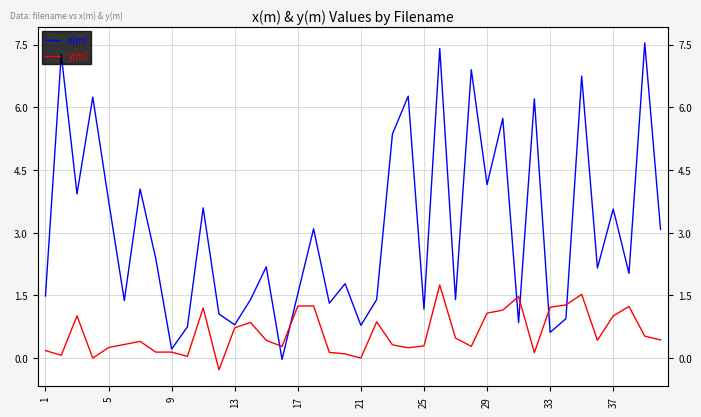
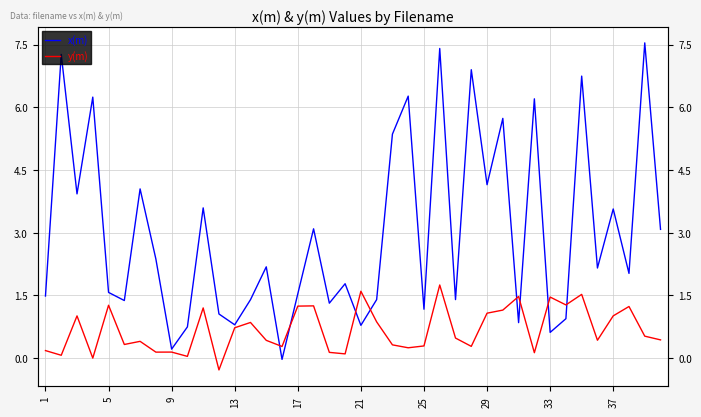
  {
    "x(m)": {
      "1": 1.5,
-     "5": 3.8,
+     "5": 1.6,
      "9": 0.2,
      "13": 0.8,
      "17": 1.5,
      "21": 0.8,
      "25": 1.2,
      "29": 4.2,
      "33": 0.6,
      "37": 3.6
    },
    "y(m)": {
      "1": 0.2,
-     "5": 0.3,
+     "5": 1.3,
      "9": 0.1,
      "13": 0.7,
      "17": 1.2,
-     "21": 0.0,
+     "21": 1.6,
      "25": 0.3,
      "29": 1.1,
-     "33": 1.2,
+     "33": 1.5,
      "37": 1.0
    }
  }
